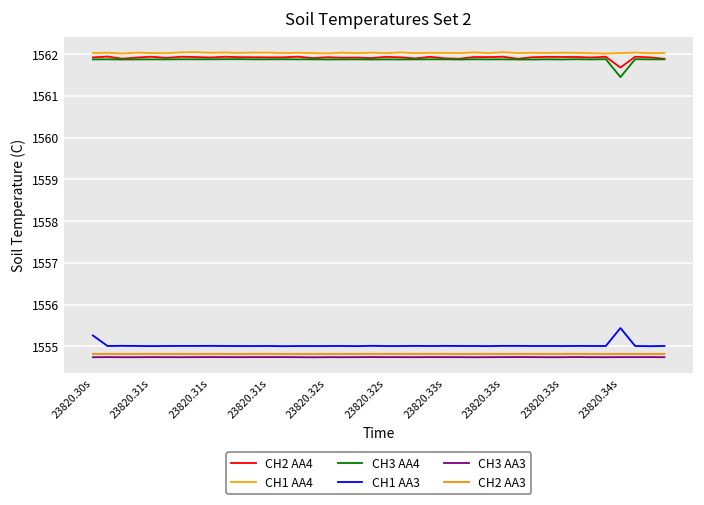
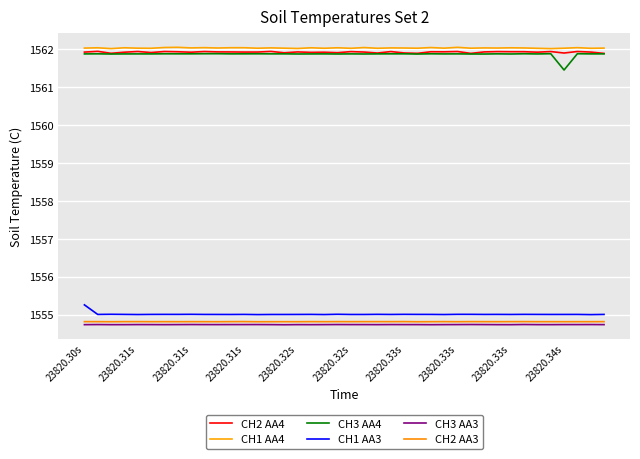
  {
    "CH2 AA4": {
-     "23820.34s": 1561.7
+     "23820.34s": 1561.9
    },
    "CH3 AA4": {
      "23820.34s": 1561.4
    },
    "CH1 AA3": {
      "23820.30s": 1555.3,
-     "23820.34s": 1555.4
+     "23820.34s": 1555.0
    },
    "CH3 AA3": {
      "23820.30s": 1554.7,
      "23820.34s": 1554.7
    }
  }
